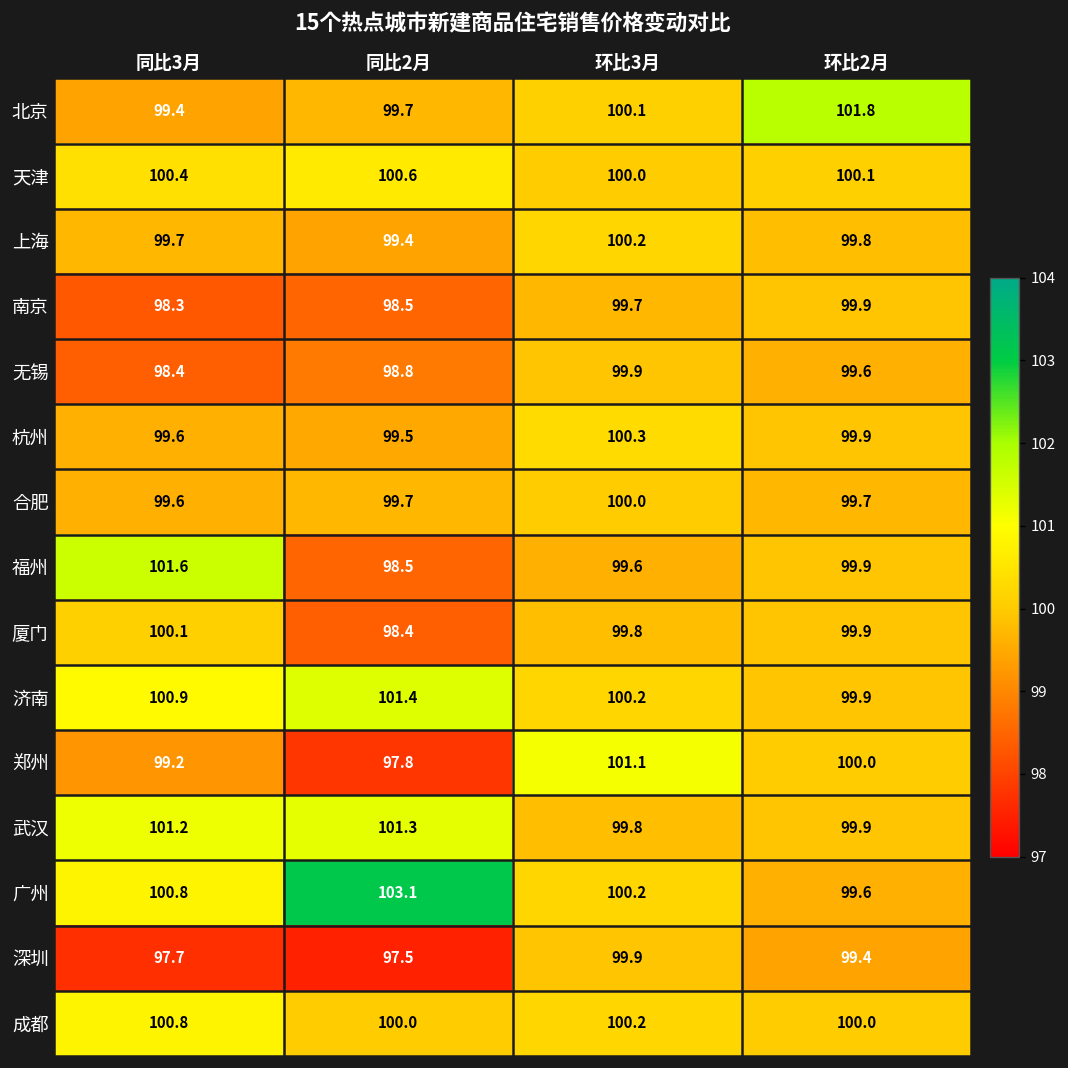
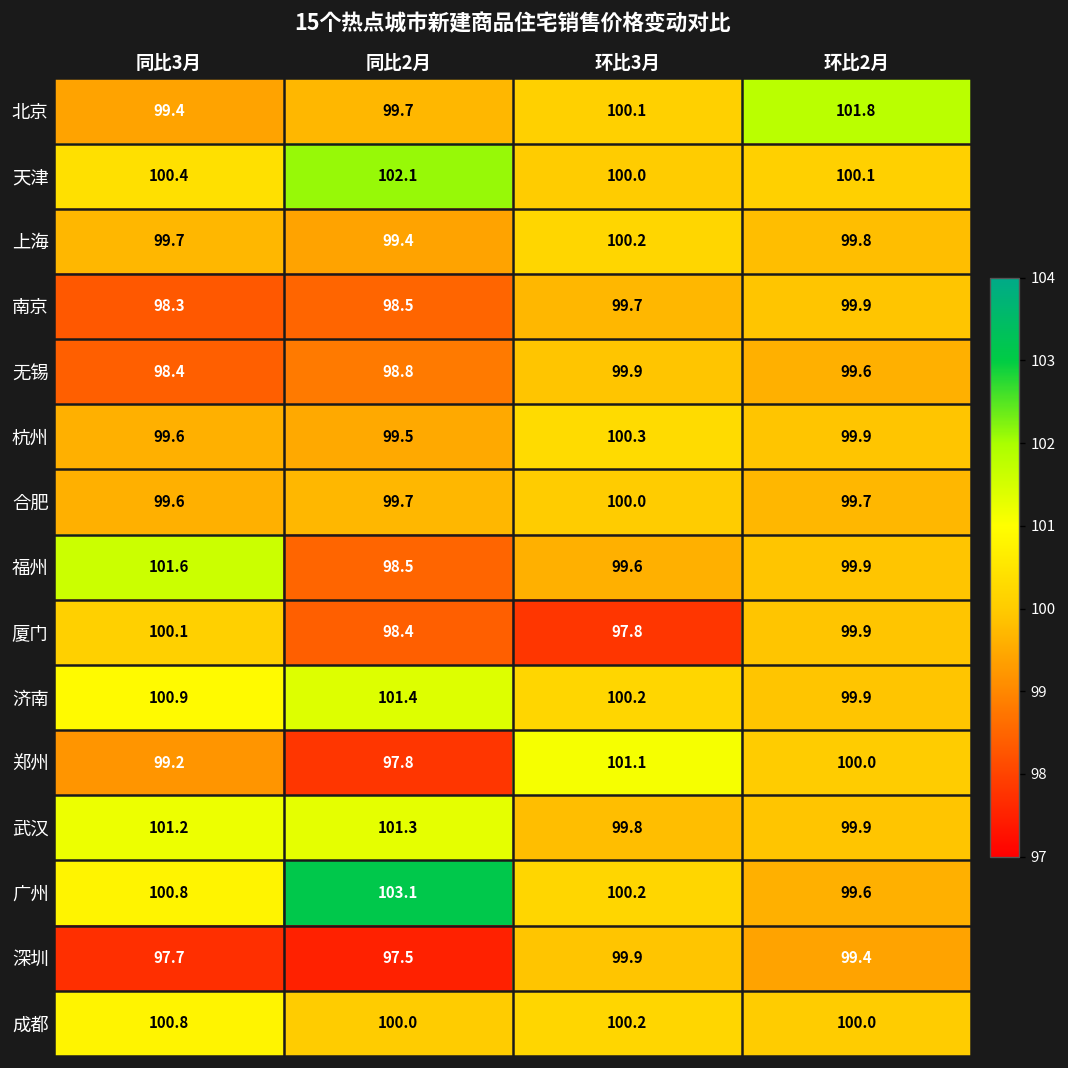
  {
    "北京": {
      "同比3月": 99.4,
      "同比2月": 99.7,
      "环比3月": 100.1,
      "环比2月": 101.8
    },
    "天津": {
      "同比3月": 100.4,
-     "同比2月": 100.6,
+     "同比2月": 102.1,
      "环比3月": 100.0,
      "环比2月": 100.1
    },
    "上海": {
      "同比3月": 99.7,
      "同比2月": 99.4,
      "环比3月": 100.2,
      "环比2月": 99.8
    },
    "南京": {
      "同比3月": 98.3,
      "同比2月": 98.5,
      "环比3月": 99.7,
      "环比2月": 99.9
    },
    "无锡": {
      "同比3月": 98.4,
      "同比2月": 98.8,
      "环比3月": 99.9,
      "环比2月": 99.6
    },
    "杭州": {
      "同比3月": 99.6,
      "同比2月": 99.5,
      "环比3月": 100.3,
      "环比2月": 99.9
    },
    "合肥": {
      "同比3月": 99.6,
      "同比2月": 99.7,
      "环比3月": 100.0,
      "环比2月": 99.7
    },
    "福州": {
      "同比3月": 101.6,
      "同比2月": 98.5,
      "环比3月": 99.6,
      "环比2月": 99.9
    },
    "厦门": {
      "同比3月": 100.1,
      "同比2月": 98.4,
-     "环比3月": 99.8,
+     "环比3月": 97.8,
      "环比2月": 99.9
    },
    "济南": {
      "同比3月": 100.9,
      "同比2月": 101.4,
      "环比3月": 100.2,
      "环比2月": 99.9
    },
    "郑州": {
      "同比3月": 99.2,
      "同比2月": 97.8,
      "环比3月": 101.1,
      "环比2月": 100.0
    },
    "武汉": {
      "同比3月": 101.2,
      "同比2月": 101.3,
      "环比3月": 99.8,
      "环比2月": 99.9
    },
    "广州": {
      "同比3月": 100.8,
      "同比2月": 103.1,
      "环比3月": 100.2,
      "环比2月": 99.6
    },
    "深圳": {
      "同比3月": 97.7,
      "同比2月": 97.5,
      "环比3月": 99.9,
      "环比2月": 99.4
    },
    "成都": {
      "同比3月": 100.8,
      "同比2月": 100.0,
      "环比3月": 100.2,
      "环比2月": 100.0
    }
  }
